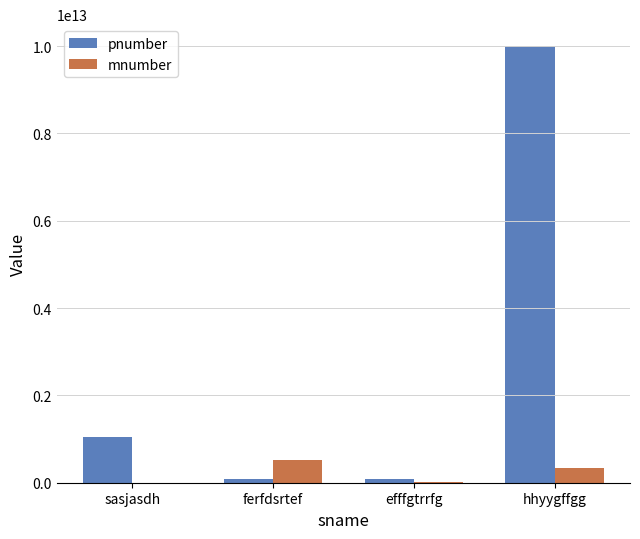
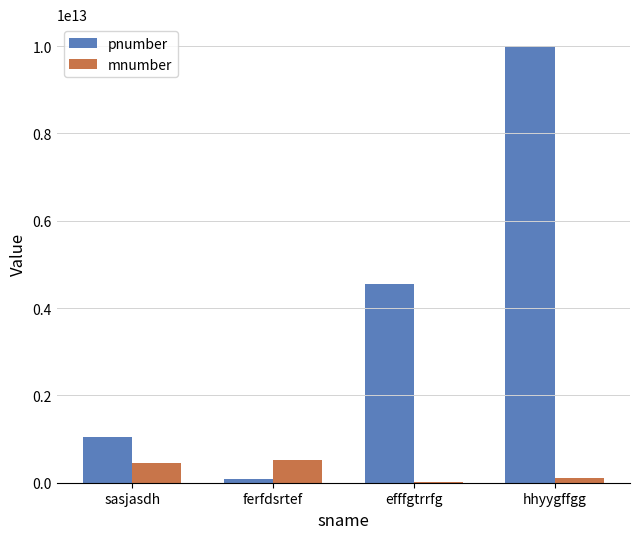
  {
    "pnumber": {
      "sasjasdh": 1000000000000,
      "ferfdsrtef": 100000000000,
-     "efffgtrrfg": 100000000000,
+     "efffgtrrfg": 4500000000000,
      "hhyygffgg": 10000000000000
    },
    "mnumber": {
-     "sasjasdh": 0,
+     "sasjasdh": 500000000000,
      "ferfdsrtef": 500000000000,
-     "hhyygffgg": 300000000000
+     "hhyygffgg": 100000000000
    }
  }
